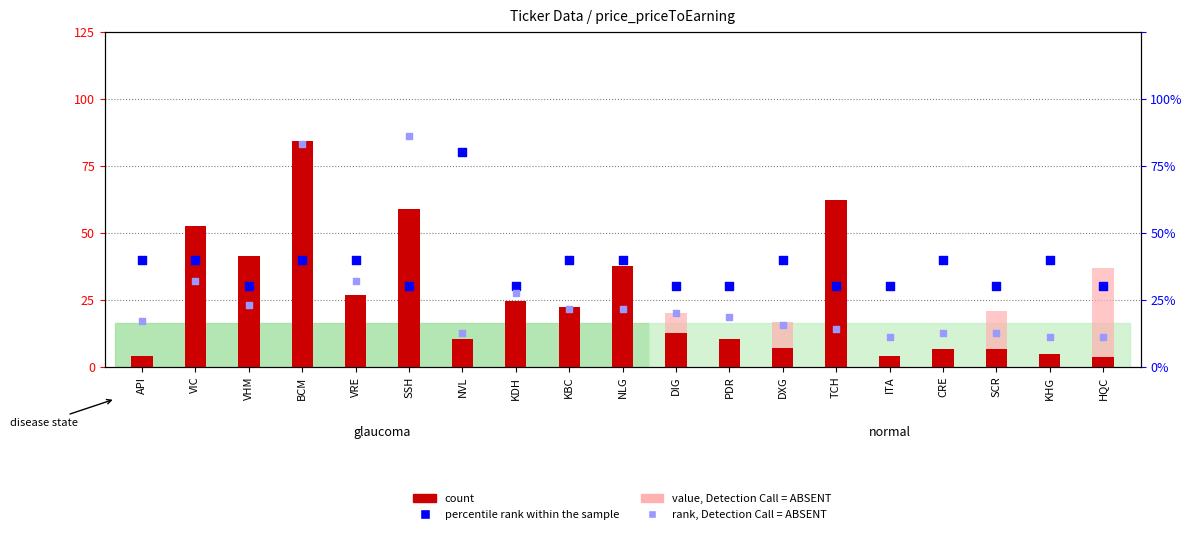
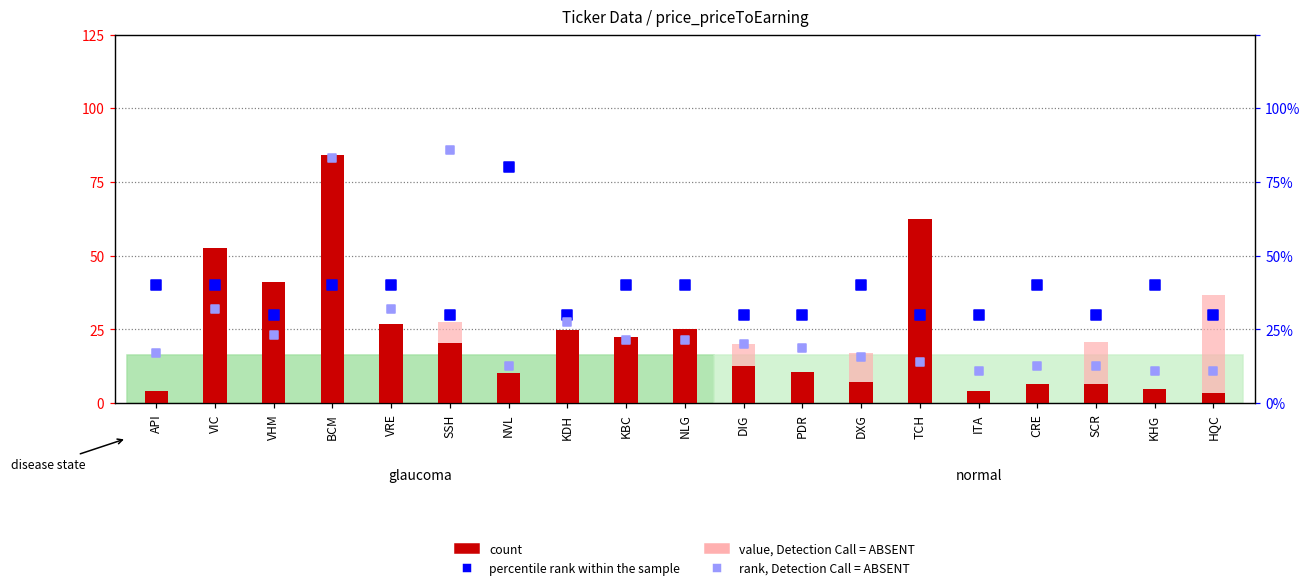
  {
    "count": {
      "API": 4,
      "VIC": 53,
      "VHM": 41,
      "BCM": 84,
      "VRE": 27,
-     "SSH": 59,
+     "SSH": 20,
      "NVL": 10,
      "KDH": 25,
      "KBC": 22,
-     "NLG": 37,
+     "NLG": 25,
      "PDR": 10,
      "TCH": 62,
      "ITA": 4,
      "CRE": 7,
      "KHG": 5
    },
    "value, Detection Call = ABSENT": {
      "DIG": 20,
      "DXG": 17,
      "ITA": 0,
      "CRE": 6,
      "SCR": 21,
      "HQC": 37
    }
  }
